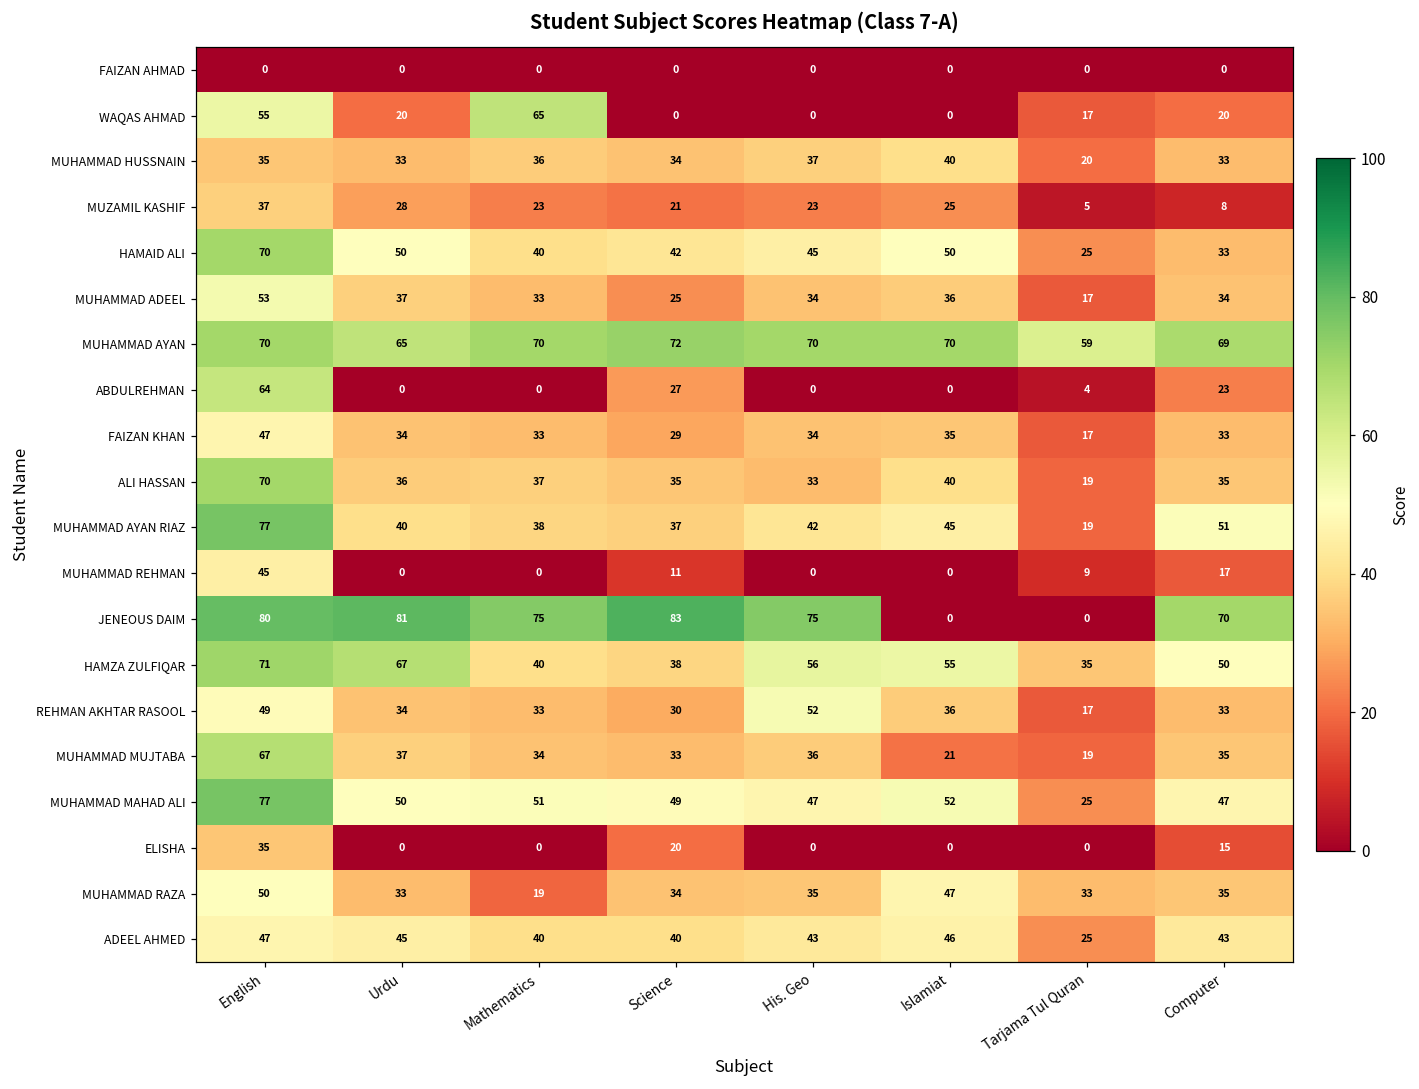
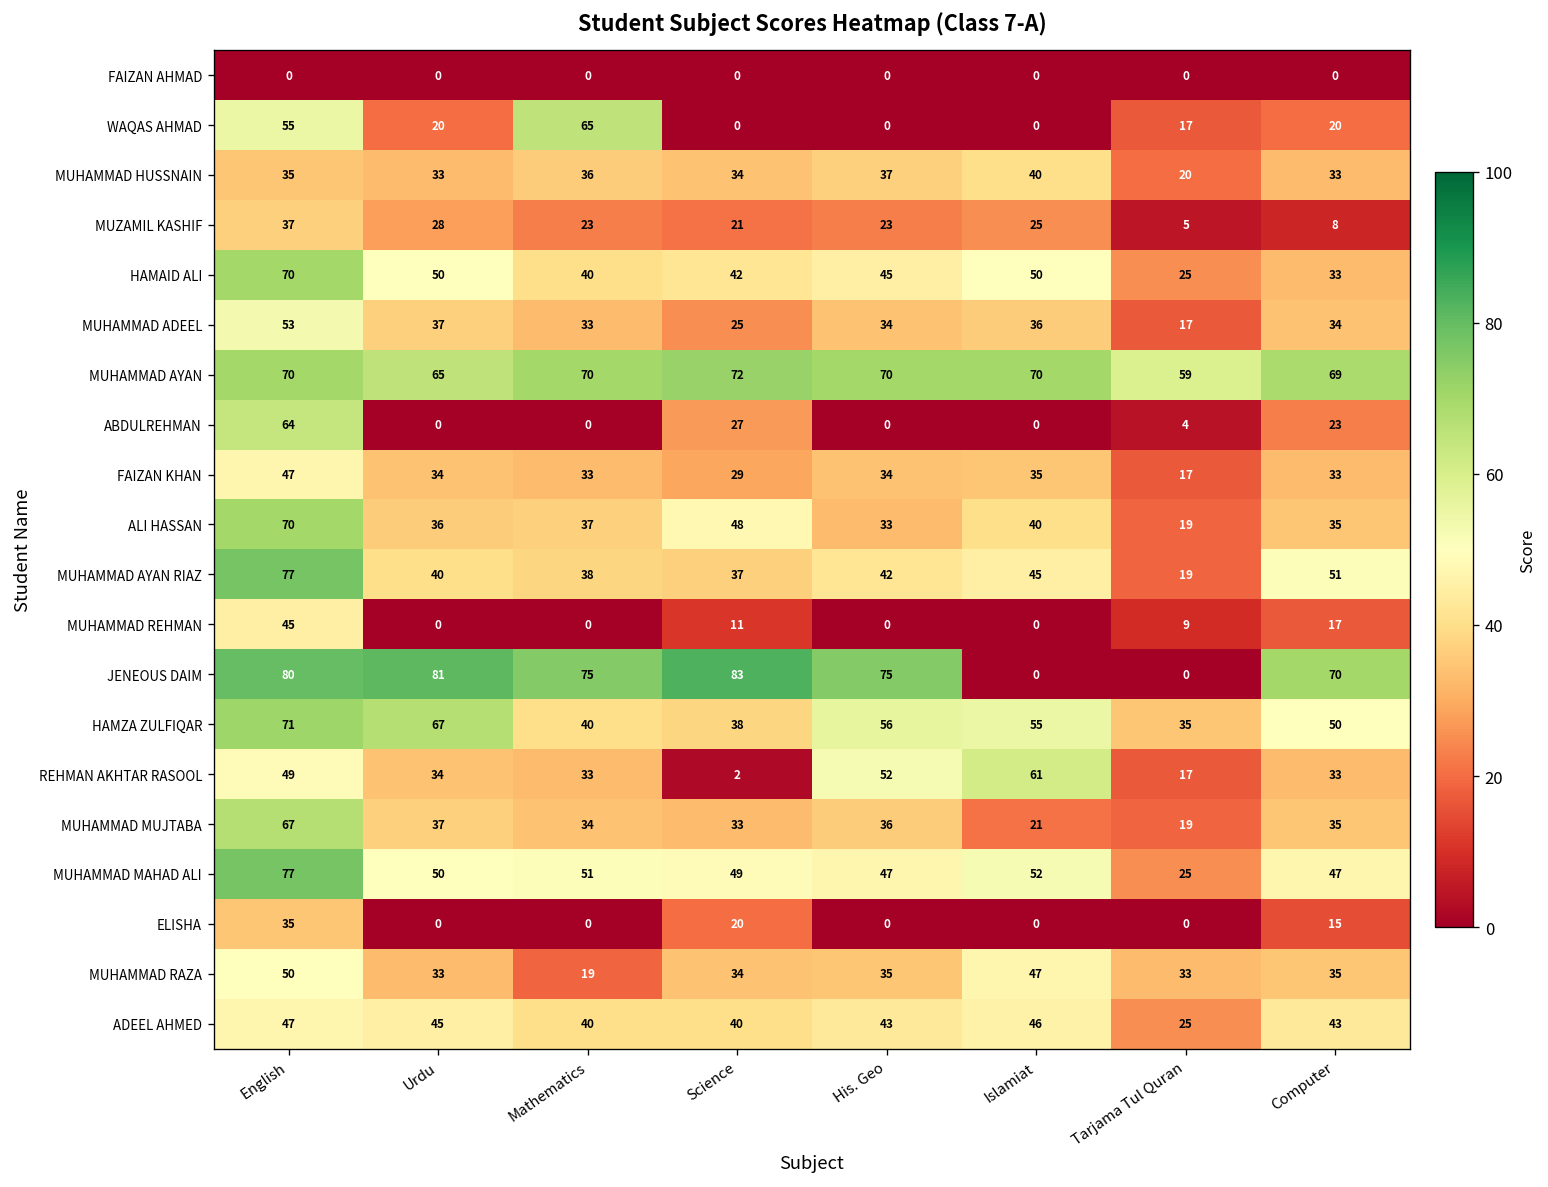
  {
    "FAIZAN AHMAD": {
      "English": 0,
      "Urdu": 0,
      "Mathematics": 0,
      "Science": 0,
      "His. Geo": 0,
      "Islamiat": 0,
      "Tarjama Tul Quran": 0,
      "Computer": 0
    },
    "WAQAS AHMAD": {
      "English": 55,
      "Urdu": 20,
      "Mathematics": 65,
      "Science": 0,
      "His. Geo": 0,
      "Islamiat": 0,
      "Tarjama Tul Quran": 17,
      "Computer": 20
    },
    "MUHAMMAD HUSSNAIN": {
      "English": 35,
      "Urdu": 33,
      "Mathematics": 36,
      "Science": 34,
      "His. Geo": 37,
      "Islamiat": 40,
      "Tarjama Tul Quran": 20,
      "Computer": 33
    },
    "MUZAMIL KASHIF": {
      "English": 37,
      "Urdu": 28,
      "Mathematics": 23,
      "Science": 21,
      "His. Geo": 23,
      "Islamiat": 25,
      "Tarjama Tul Quran": 5,
      "Computer": 8
    },
    "HAMAID ALI": {
      "English": 70,
      "Urdu": 50,
      "Mathematics": 40,
      "Science": 42,
      "His. Geo": 45,
      "Islamiat": 50,
      "Tarjama Tul Quran": 25,
      "Computer": 33
    },
    "MUHAMMAD ADEEL": {
      "English": 53,
      "Urdu": 37,
      "Mathematics": 33,
      "Science": 25,
      "His. Geo": 34,
      "Islamiat": 36,
      "Tarjama Tul Quran": 17,
      "Computer": 34
    },
    "MUHAMMAD AYAN": {
      "English": 70,
      "Urdu": 65,
      "Mathematics": 70,
      "Science": 72,
      "His. Geo": 70,
      "Islamiat": 70,
      "Tarjama Tul Quran": 59,
      "Computer": 69
    },
    "ABDULREHMAN": {
      "English": 64,
      "Urdu": 0,
      "Mathematics": 0,
      "Science": 27,
      "His. Geo": 0,
      "Islamiat": 0,
      "Tarjama Tul Quran": 4,
      "Computer": 23
    },
    "FAIZAN KHAN": {
      "English": 47,
      "Urdu": 34,
      "Mathematics": 33,
      "Science": 29,
      "His. Geo": 34,
      "Islamiat": 35,
      "Tarjama Tul Quran": 17,
      "Computer": 33
    },
    "ALI HASSAN": {
      "English": 70,
      "Urdu": 36,
      "Mathematics": 37,
-     "Science": 35,
+     "Science": 48,
      "His. Geo": 33,
      "Islamiat": 40,
      "Tarjama Tul Quran": 19,
      "Computer": 35
    },
    "MUHAMMAD AYAN RIAZ": {
      "English": 77,
      "Urdu": 40,
      "Mathematics": 38,
      "Science": 37,
      "His. Geo": 42,
      "Islamiat": 45,
      "Tarjama Tul Quran": 19,
      "Computer": 51
    },
    "MUHAMMAD REHMAN": {
      "English": 45,
      "Urdu": 0,
      "Mathematics": 0,
      "Science": 11,
      "His. Geo": 0,
      "Islamiat": 0,
      "Tarjama Tul Quran": 9,
      "Computer": 17
    },
    "JENEOUS DAIM": {
      "English": 80,
      "Urdu": 81,
      "Mathematics": 75,
      "Science": 83,
      "His. Geo": 75,
      "Islamiat": 0,
      "Tarjama Tul Quran": 0,
      "Computer": 70
    },
    "HAMZA ZULFIQAR": {
      "English": 71,
      "Urdu": 67,
      "Mathematics": 40,
      "Science": 38,
      "His. Geo": 56,
      "Islamiat": 55,
      "Tarjama Tul Quran": 35,
      "Computer": 50
    },
    "REHMAN AKHTAR RASOOL": {
      "English": 49,
      "Urdu": 34,
      "Mathematics": 33,
-     "Science": 30,
+     "Science": 2,
      "His. Geo": 52,
-     "Islamiat": 36,
+     "Islamiat": 61,
      "Tarjama Tul Quran": 17,
      "Computer": 33
    },
    "MUHAMMAD MUJTABA": {
      "English": 67,
      "Urdu": 37,
      "Mathematics": 34,
      "Science": 33,
      "His. Geo": 36,
      "Islamiat": 21,
      "Tarjama Tul Quran": 19,
      "Computer": 35
    },
    "MUHAMMAD MAHAD ALI": {
      "English": 77,
      "Urdu": 50,
      "Mathematics": 51,
      "Science": 49,
      "His. Geo": 47,
      "Islamiat": 52,
      "Tarjama Tul Quran": 25,
      "Computer": 47
    },
    "ELISHA": {
      "English": 35,
      "Urdu": 0,
      "Mathematics": 0,
      "Science": 20,
      "His. Geo": 0,
      "Islamiat": 0,
      "Tarjama Tul Quran": 0,
      "Computer": 15
    },
    "MUHAMMAD RAZA": {
      "English": 50,
      "Urdu": 33,
      "Mathematics": 19,
      "Science": 34,
      "His. Geo": 35,
      "Islamiat": 47,
      "Tarjama Tul Quran": 33,
      "Computer": 35
    },
    "ADEEL AHMED": {
      "English": 47,
      "Urdu": 45,
      "Mathematics": 40,
      "Science": 40,
      "His. Geo": 43,
      "Islamiat": 46,
      "Tarjama Tul Quran": 25,
      "Computer": 43
    }
  }
